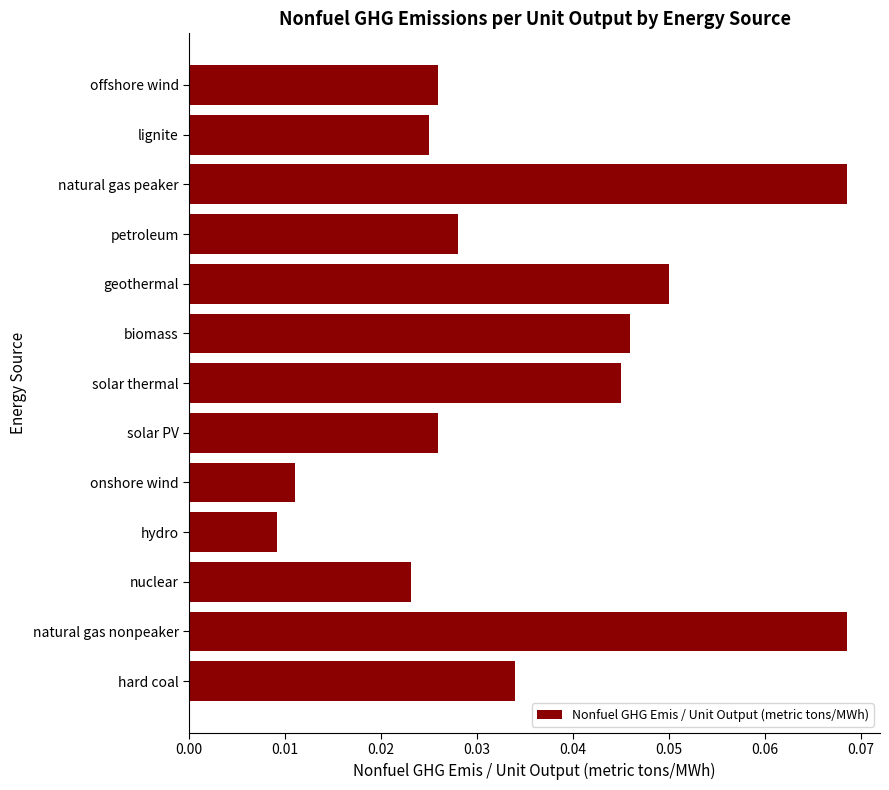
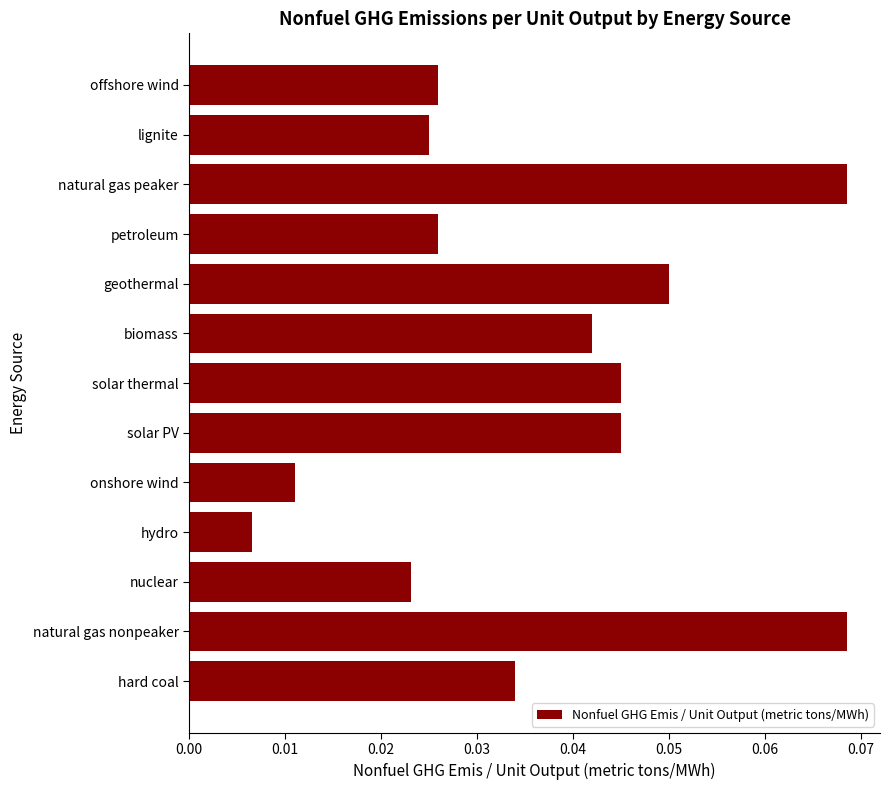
  {
    "offshore wind": 0.026,
    "lignite": 0.025,
    "natural gas peaker": 0.069,
-   "petroleum": 0.028,
+   "petroleum": 0.026,
    "geothermal": 0.050,
-   "biomass": 0.046,
+   "biomass": 0.042,
    "solar thermal": 0.045,
-   "solar PV": 0.026,
+   "solar PV": 0.045,
    "onshore wind": 0.011,
-   "hydro": 0.009,
+   "hydro": 0.007,
    "nuclear": 0.023,
    "natural gas nonpeaker": 0.069,
    "hard coal": 0.034
  }
